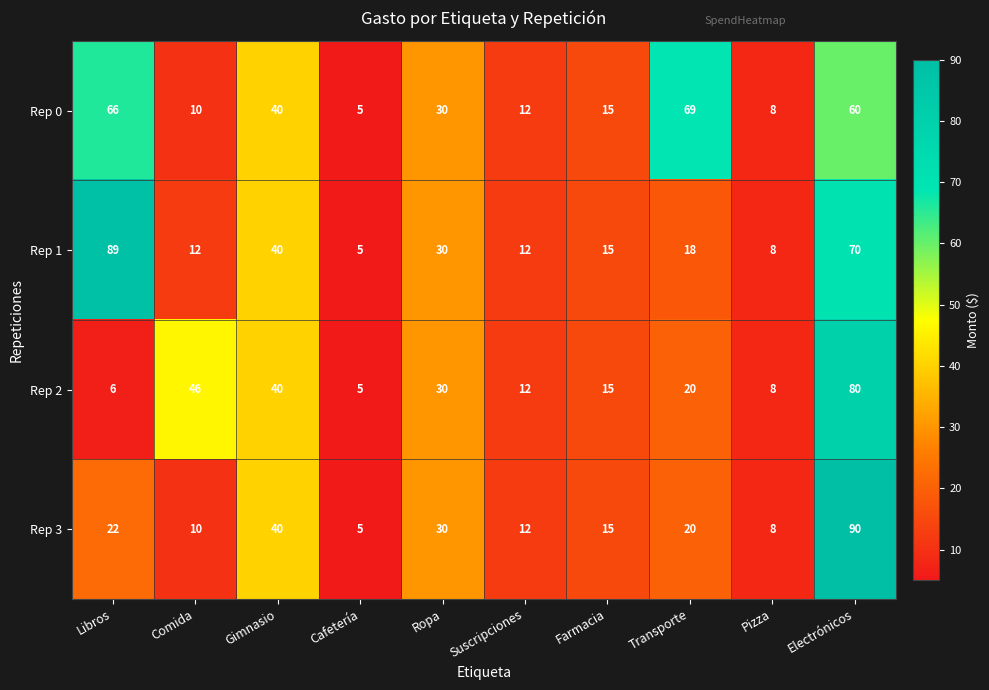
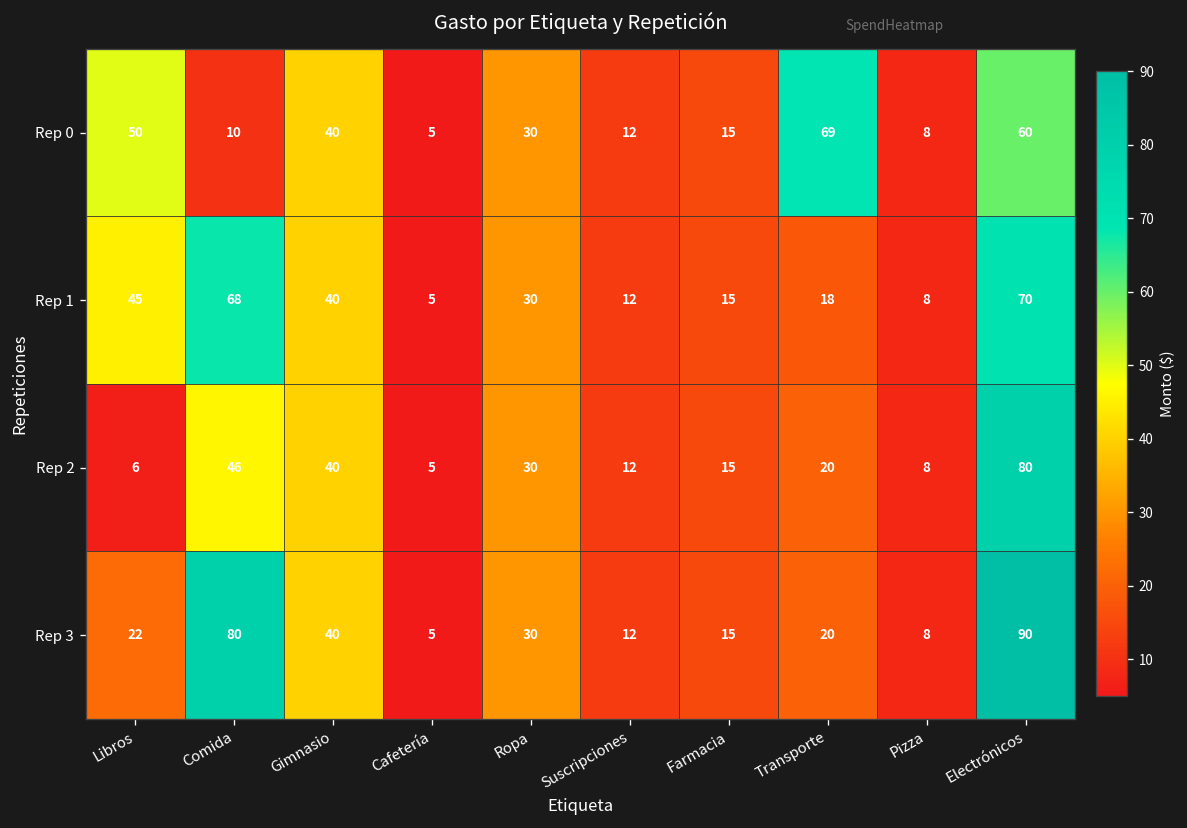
  {
    "Rep 0": {
-     "Libros": 66,
+     "Libros": 50,
      "Comida": 10,
      "Gimnasio": 40,
      "Cafetería": 5,
      "Ropa": 30,
      "Suscripciones": 12,
      "Farmacia": 15,
      "Transporte": 69,
      "Pizza": 8,
      "Electrónicos": 60
    },
    "Rep 1": {
-     "Libros": 89,
-     "Comida": 12,
+     "Libros": 45,
+     "Comida": 68,
      "Gimnasio": 40,
      "Cafetería": 5,
      "Ropa": 30,
      "Suscripciones": 12,
      "Farmacia": 15,
      "Transporte": 18,
      "Pizza": 8,
      "Electrónicos": 70
    },
    "Rep 2": {
      "Libros": 6,
      "Comida": 46,
      "Gimnasio": 40,
      "Cafetería": 5,
      "Ropa": 30,
      "Suscripciones": 12,
      "Farmacia": 15,
      "Transporte": 20,
      "Pizza": 8,
      "Electrónicos": 80
    },
    "Rep 3": {
      "Libros": 22,
-     "Comida": 10,
+     "Comida": 80,
      "Gimnasio": 40,
      "Cafetería": 5,
      "Ropa": 30,
      "Suscripciones": 12,
      "Farmacia": 15,
      "Transporte": 20,
      "Pizza": 8,
      "Electrónicos": 90
    }
  }
